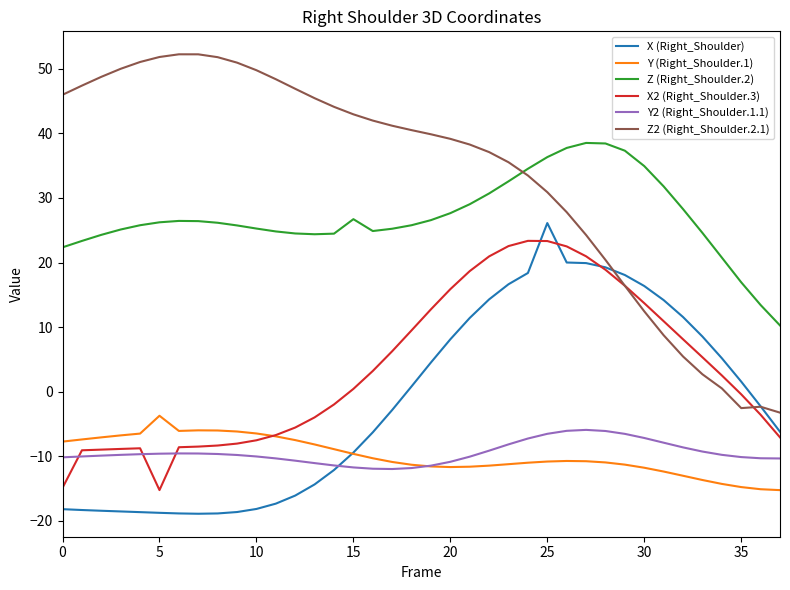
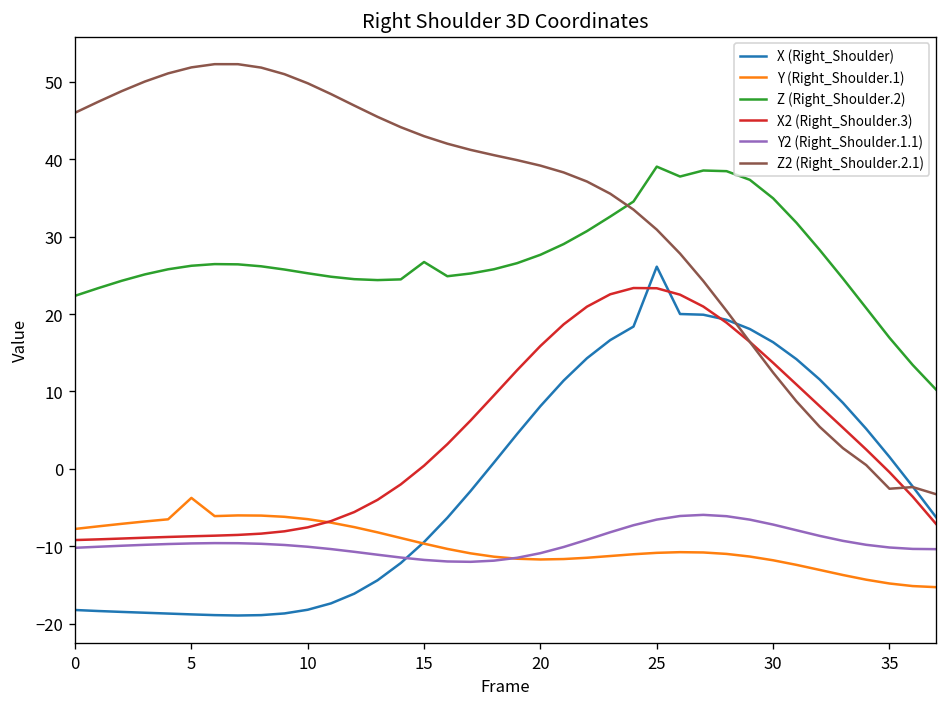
  {
    "X (Right_Shoulder)": {
      "0": -18,
      "5": -19,
      "10": -18,
      "20": 8,
      "25": 26,
      "30": 16,
      "35": 2
    },
    "Y (Right_Shoulder.1)": {
      "0": -8,
      "5": -4,
      "10": -6,
      "20": -12,
      "25": -11,
      "30": -12,
      "35": -15
    },
    "Z (Right_Shoulder.2)": {
      "0": 22,
      "5": 26,
      "10": 25,
      "15": 27,
      "20": 28,
-     "25": 36,
+     "25": 39,
      "30": 35,
      "35": 17
    },
    "X2 (Right_Shoulder.3)": {
-     "0": -15,
-     "5": -15,
+     "0": -9,
+     "5": -9,
      "10": -8,
      "15": 0,
      "20": 16,
      "25": 23,
      "30": 14,
      "35": 0
    },
    "Y2 (Right_Shoulder.1.1)": {
      "0": -10,
      "5": -10,
      "10": -10,
      "15": -12,
      "20": -11,
      "25": -7,
      "30": -7,
      "35": -10
    },
    "Z2 (Right_Shoulder.2.1)": {
      "0": 46,
      "5": 52,
      "10": 50,
      "15": 43,
      "20": 39,
      "25": 31,
      "30": 12,
      "35": -3
    }
  }
